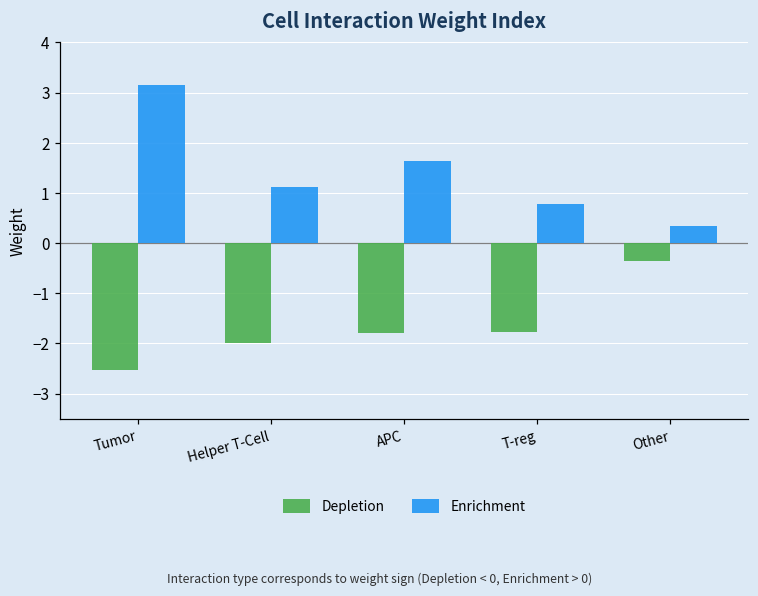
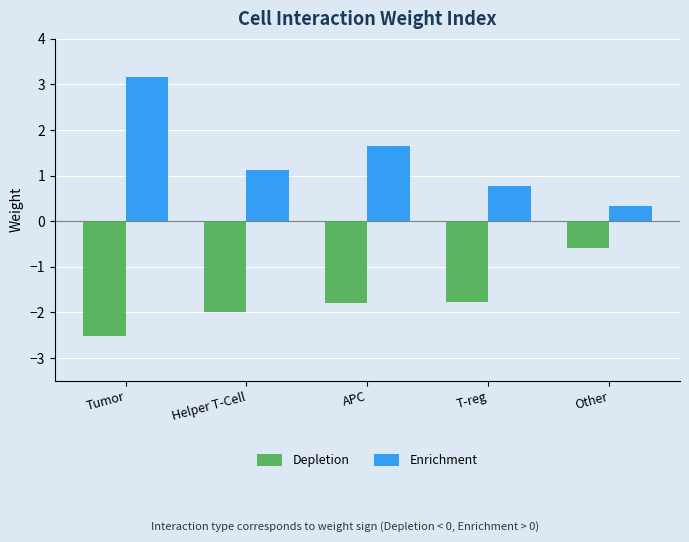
  {
    "Depletion": {
      "Tumor": -2.5,
      "Helper T-Cell": -2.0,
      "APC": -1.8,
      "T-reg": -1.8,
-     "Other": -0.4
+     "Other": -0.6
    },
    "Enrichment": {
      "Tumor": 3.2,
      "Helper T-Cell": 1.1,
      "APC": 1.6,
      "T-reg": 0.8,
      "Other": 0.3
    }
  }
